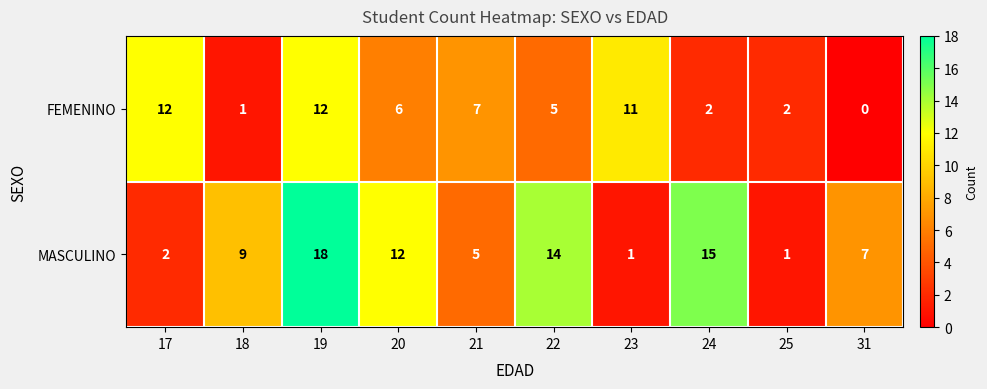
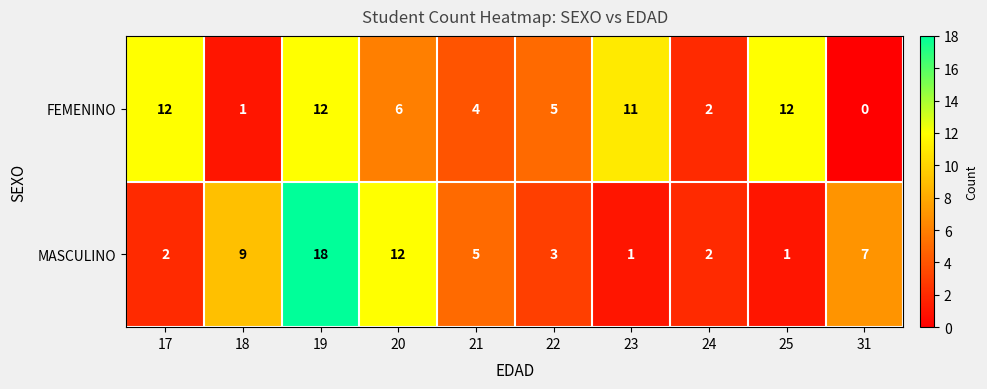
  {
    "FEMENINO": {
      "17": 12,
      "18": 1,
      "19": 12,
      "20": 6,
-     "21": 7,
+     "21": 4,
      "22": 5,
      "23": 11,
      "24": 2,
-     "25": 2,
+     "25": 12,
      "31": 0
    },
    "MASCULINO": {
      "17": 2,
      "18": 9,
      "19": 18,
      "20": 12,
      "21": 5,
-     "22": 14,
+     "22": 3,
      "23": 1,
-     "24": 15,
+     "24": 2,
      "25": 1,
      "31": 7
    }
  }
